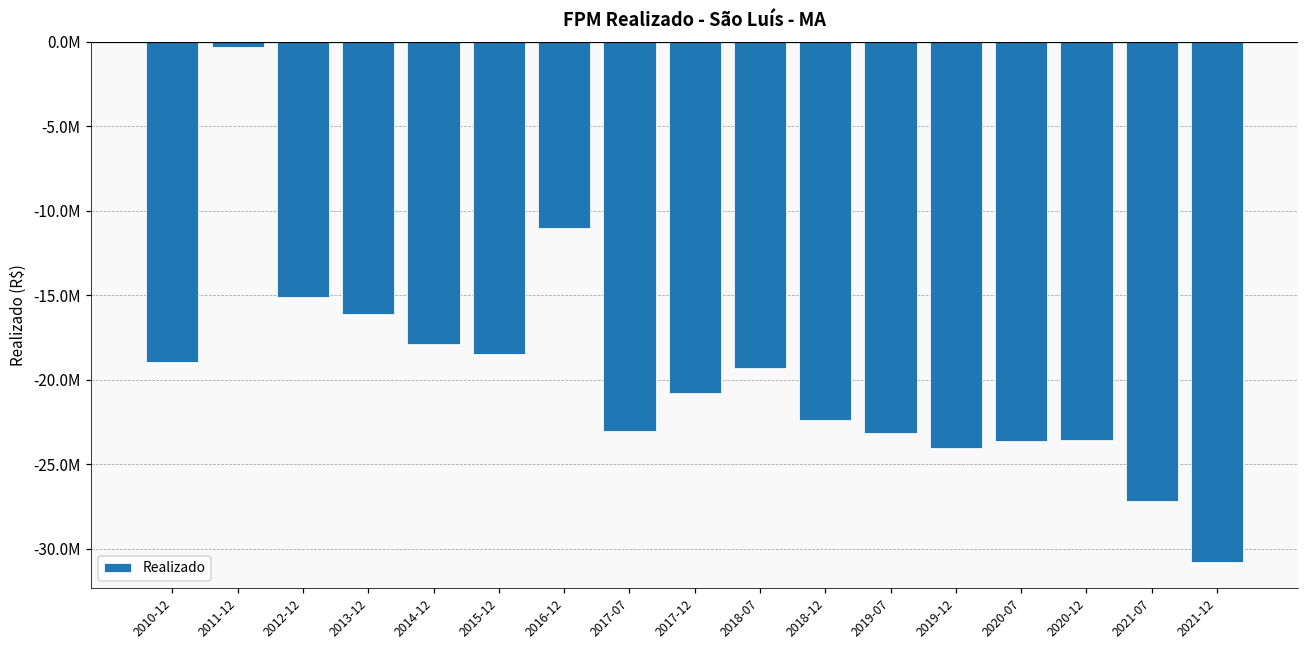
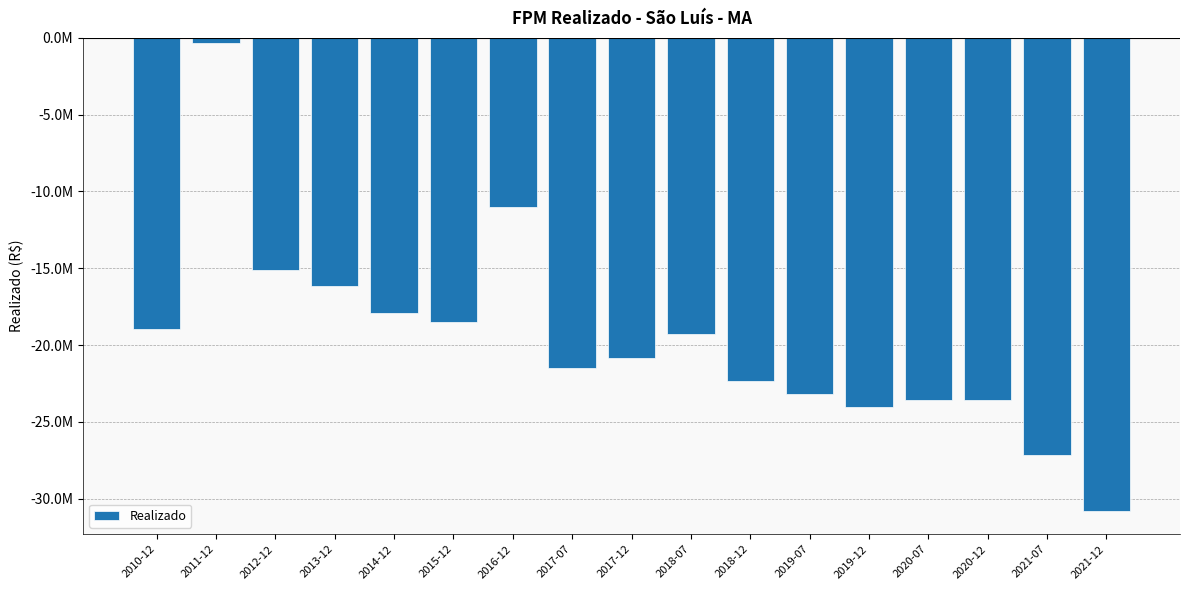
  {
    "2010-12": -18900000,
    "2011-12": -300000,
    "2012-12": -15100000,
    "2013-12": -16100000,
    "2014-12": -17900000,
    "2015-12": -18500000,
    "2016-12": -11000000,
-   "2017-07": -23100000,
+   "2017-07": -21500000,
    "2017-12": -20800000,
    "2018-07": -19300000,
    "2018-12": -22400000,
    "2019-07": -23200000,
    "2019-12": -24000000,
    "2020-07": -23600000,
    "2020-12": -23600000,
    "2021-07": -27200000,
    "2021-12": -30800000
  }
